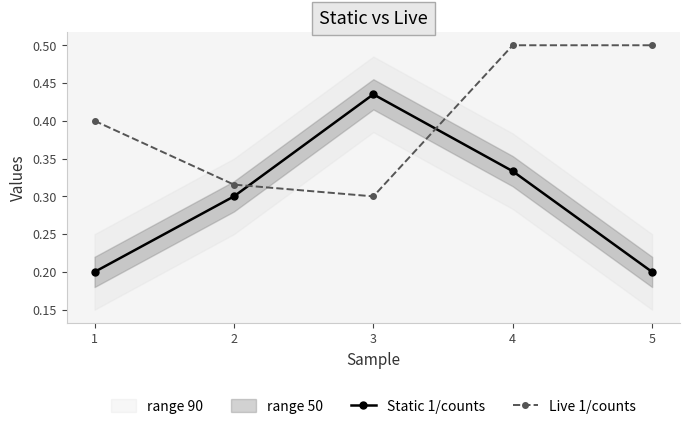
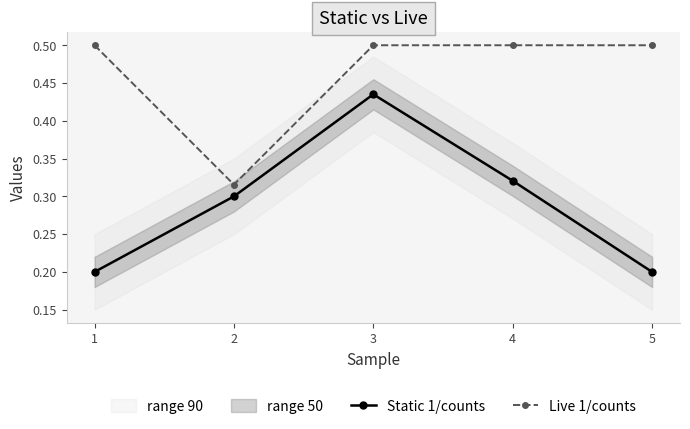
  {
    "Static 1/counts": {
      "1": 0.20,
      "2": 0.30,
      "3": 0.44,
-     "4": 0.33,
+     "4": 0.32,
      "5": 0.20
    },
    "Live 1/counts": {
-     "1": 0.4,
+     "1": 0.5,
      "2": 0.32,
-     "3": 0.3,
+     "3": 0.5,
      "4": 0.5,
      "5": 0.5
    }
  }
